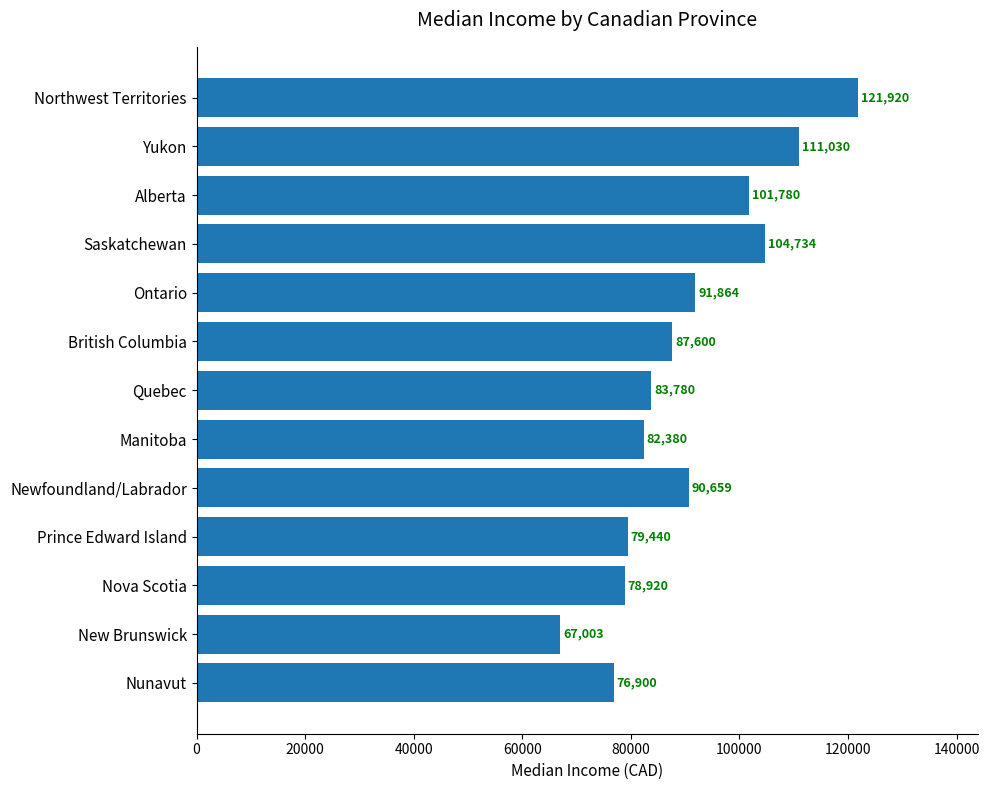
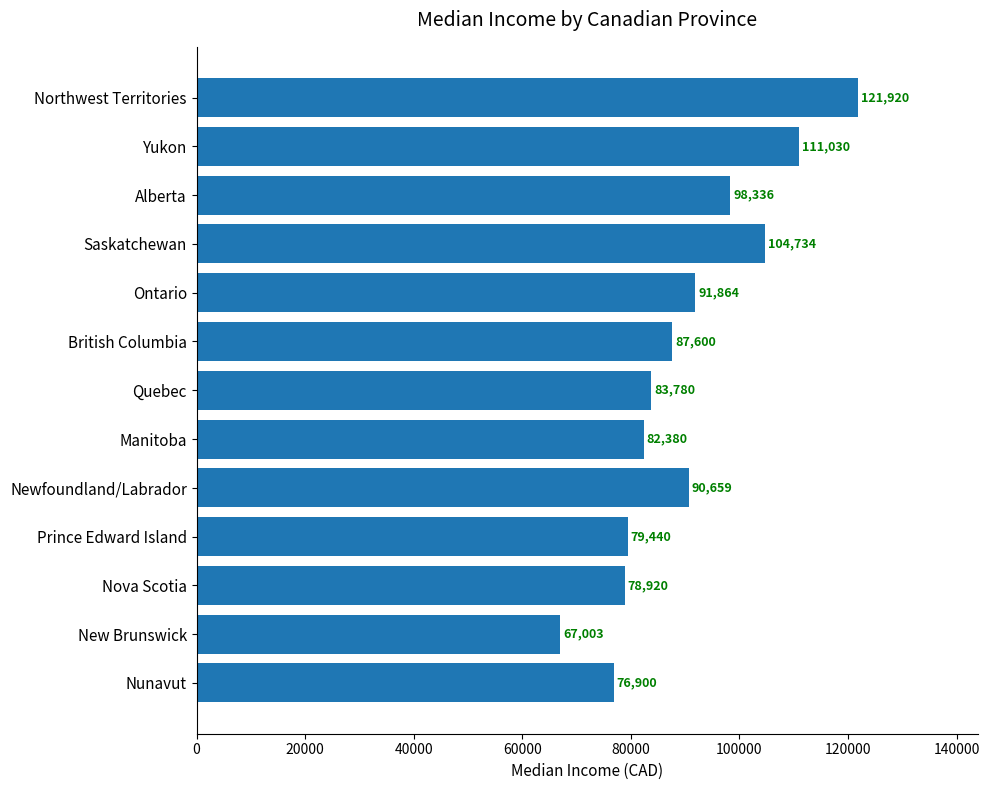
  {
    "Northwest Territories": "121,920",
    "Yukon": "111,030",
-   "Alberta": "101,780",
+   "Alberta": "98,336",
    "Saskatchewan": "104,734",
    "Ontario": "91,864",
    "British Columbia": "87,600",
    "Quebec": "83,780",
    "Manitoba": "82,380",
    "Newfoundland/Labrador": "90,659",
    "Prince Edward Island": "79,440",
    "Nova Scotia": "78,920",
    "New Brunswick": "67,003",
    "Nunavut": "76,900"
  }
